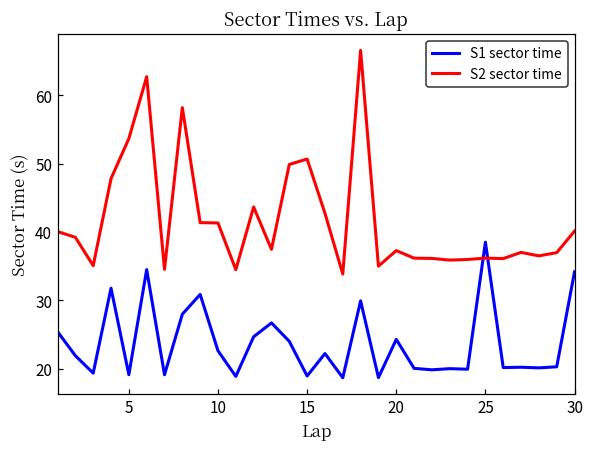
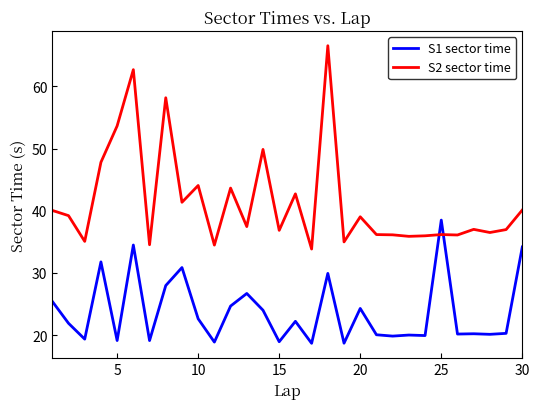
  {
    "S1 sector time": {
      "5": 19,
      "10": 23,
      "15": 19,
      "20": 24,
      "25": 38,
      "30": 34
    },
    "S2 sector time": {
      "5": 54,
-     "10": 41,
-     "15": 51,
-     "20": 37,
+     "10": 44,
+     "15": 37,
+     "20": 39,
      "25": 36,
      "30": 40
    }
  }
